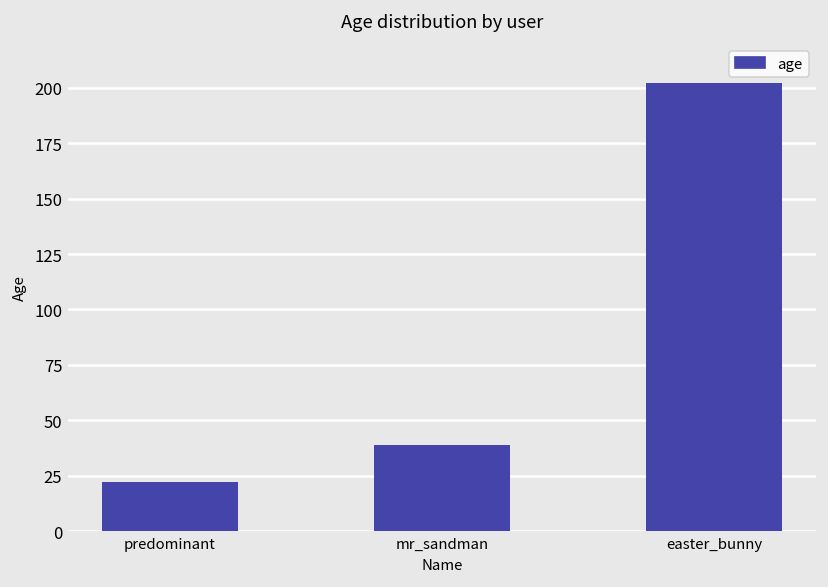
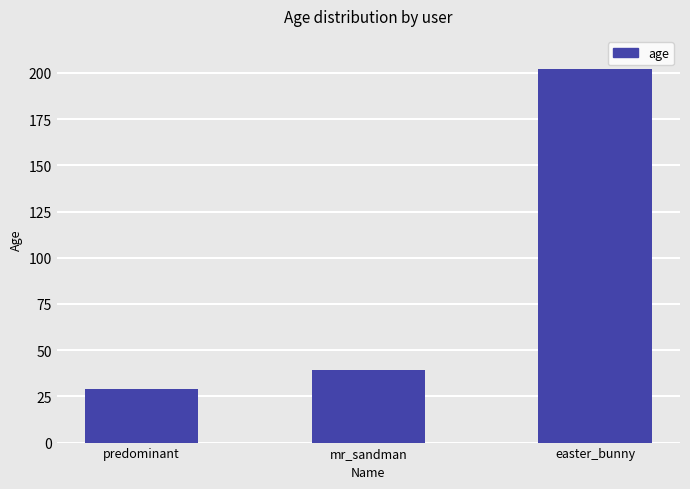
  {
-   "predominant": 22,
+   "predominant": 29,
    "mr_sandman": 39,
    "easter_bunny": 202
  }
